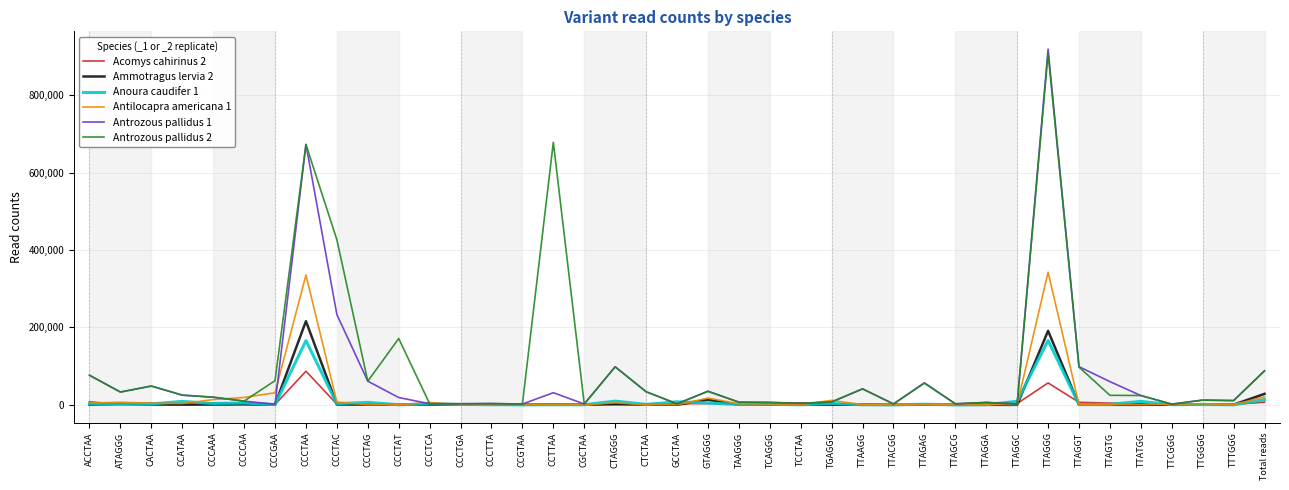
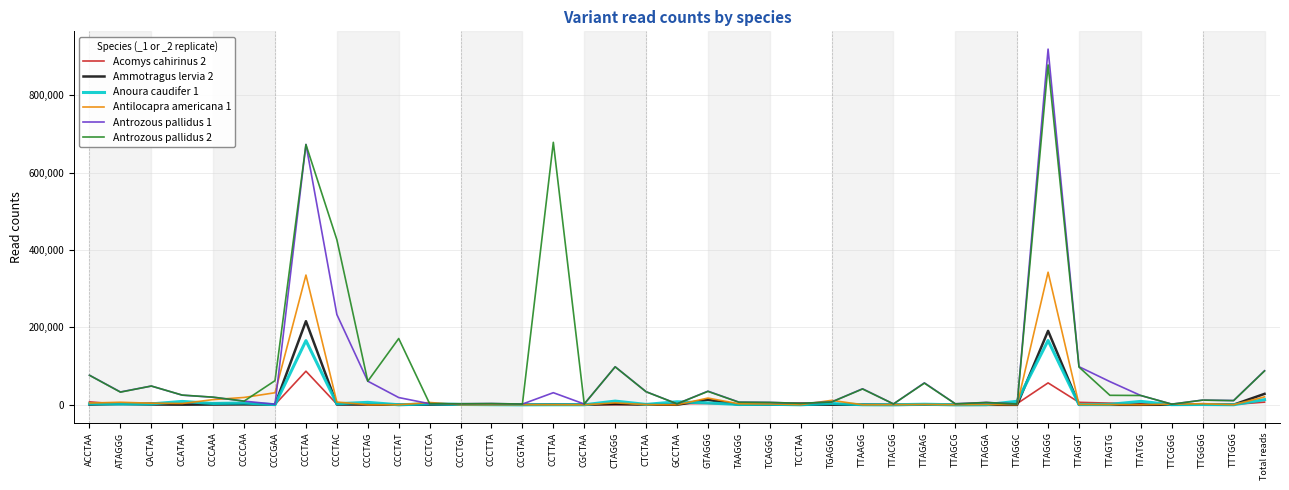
  {
    "Acomys cahirinus 2": {
      "CCCTAA": "90,000",
      "TTAGGG": "60,000"
    },
    "Ammotragus lervia 2": {
      "CCCTAA": "220,000",
      "TTAGGG": "190,000",
      "Total reads": "30,000"
    },
    "Anoura caudifer 1": {
      "CCCTAA": "170,000",
      "TTAGGG": "170,000"
    },
    "Antilocapra americana 1": {
      "CCCCAA": "20,000",
      "CCCGAA": "30,000",
      "CCCTAA": "340,000",
      "TTAGGG": "340,000",
      "Total reads": "20,000"
    },
    "Antrozous pallidus 1": {
      "CCCTAC": "230,000",
      "CCCTAT": "20,000",
      "CCTTAA": "30,000",
      "TTAGGG": "920,000",
      "TTAGTG": "60,000"
    },
    "Antrozous pallidus 2": {
      "CCCGAA": "60,000",
      "CCCTAC": "430,000",
      "CCCTAT": "170,000",
      "CCTTAA": "680,000",
-     "TTAGGG": "910,000",
+     "TTAGGG": "880,000",
      "TTAGTG": "20,000"
    }
  }
